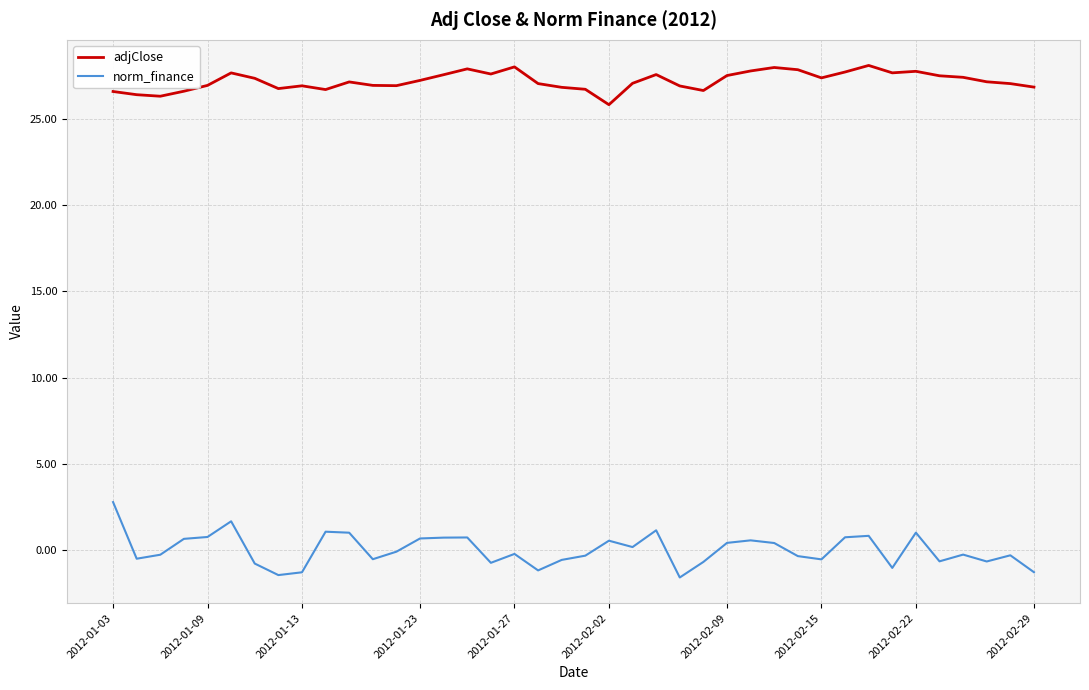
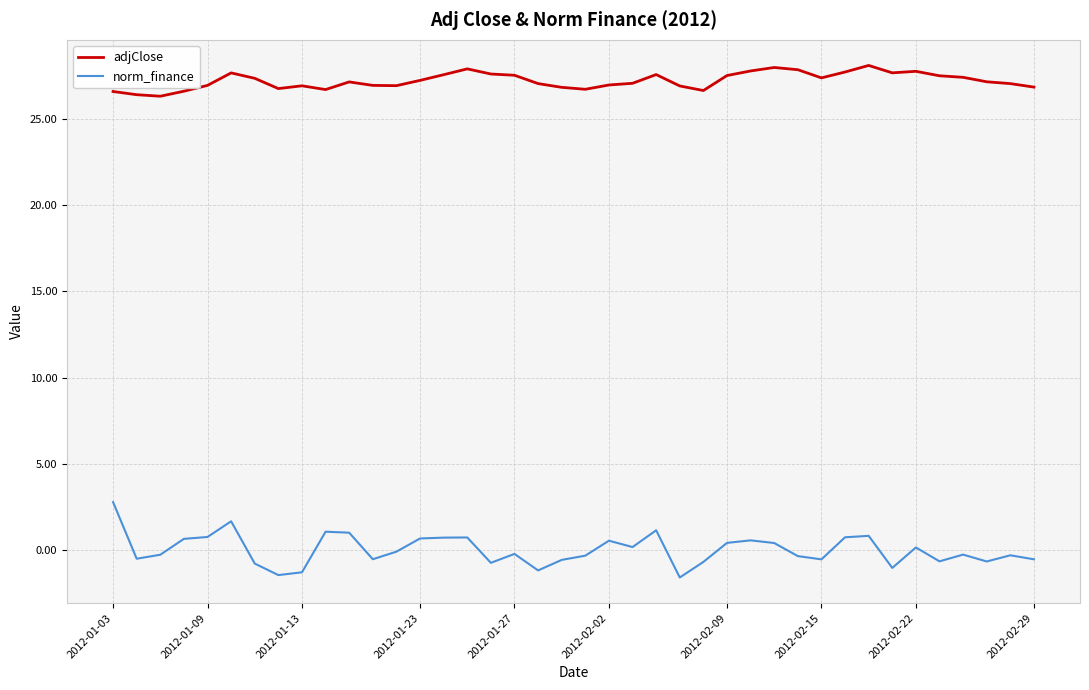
  {
    "adjClose": {
      "2012-01-03": 26.6,
      "2012-01-09": 26.9,
      "2012-01-13": 26.9,
      "2012-01-23": 27.2,
-     "2012-01-27": 28.0,
-     "2012-02-02": 25.8,
+     "2012-01-27": 27.5,
+     "2012-02-02": 26.9,
      "2012-02-09": 27.5,
      "2012-02-15": 27.4,
      "2012-02-22": 27.7,
      "2012-02-29": 26.8
    },
    "norm_finance": {
      "2012-01-03": 2.8,
      "2012-01-09": 0.8,
      "2012-01-13": -1.3,
      "2012-01-23": 0.7,
      "2012-01-27": -0.2,
      "2012-02-02": 0.6,
      "2012-02-09": 0.4,
      "2012-02-15": -0.5,
-     "2012-02-22": 1.0,
-     "2012-02-29": -1.3
+     "2012-02-22": 0.2,
+     "2012-02-29": -0.5
    }
  }
